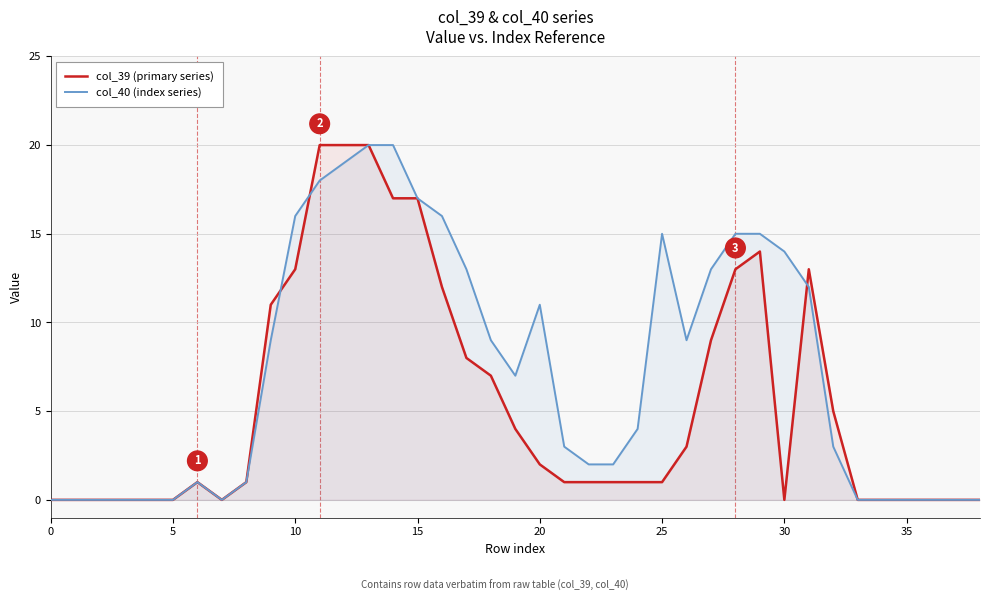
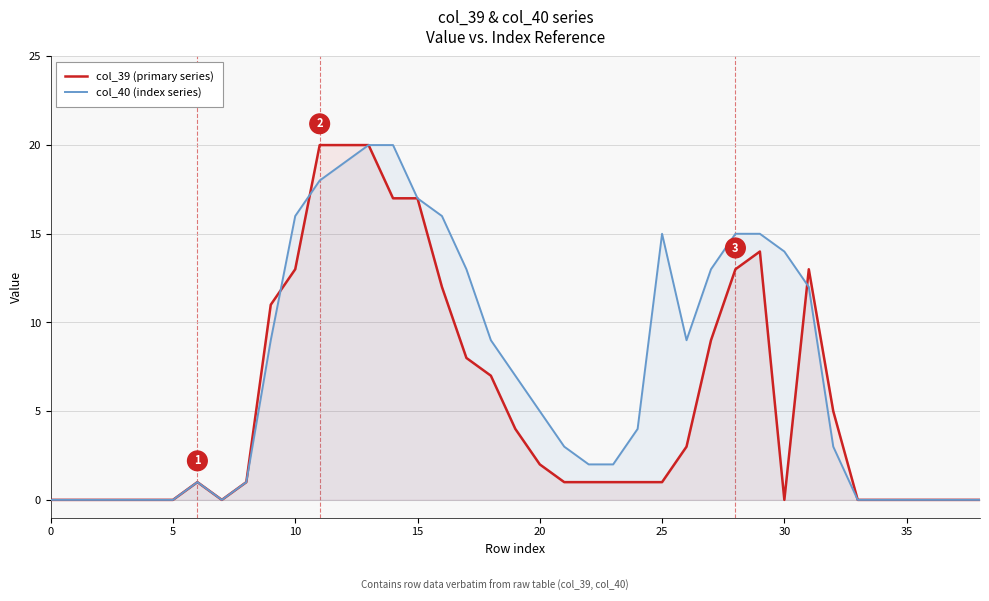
  {
    "col_39 (primary series)": {
      "10": 13,
      "20": 2,
      "25": 1,
      "30": 0
    },
    "col_40 (index series)": {
      "10": 16,
-     "20": 11,
+     "20": 5,
      "25": 15,
      "30": 14
    }
  }
